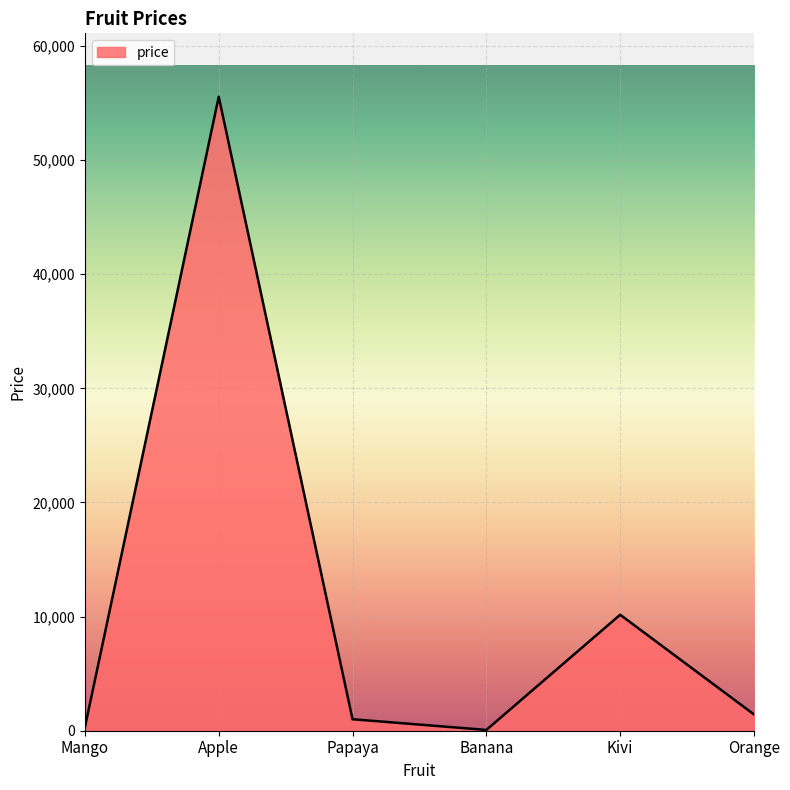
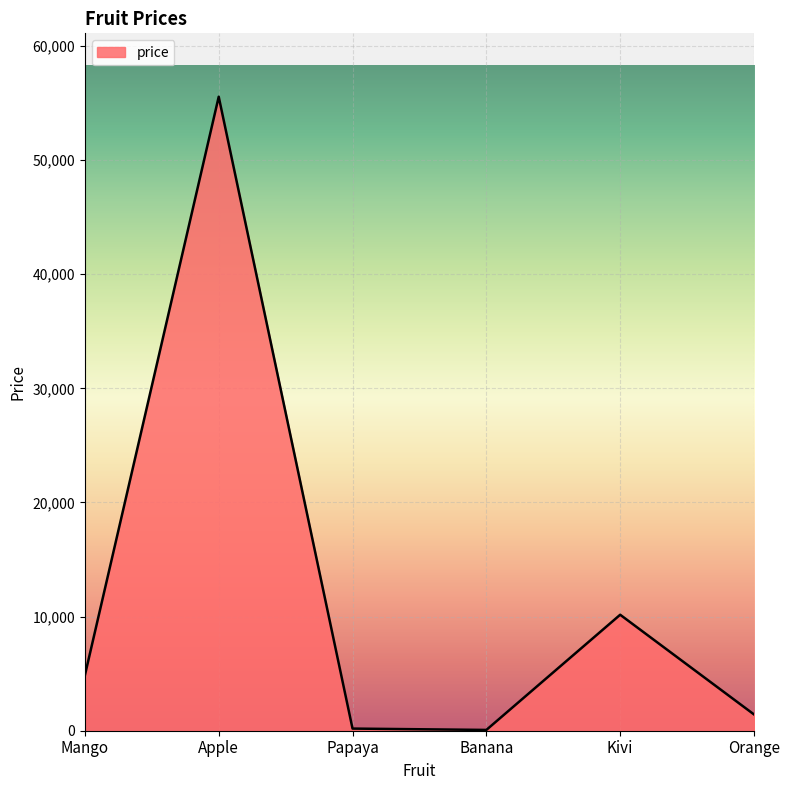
  {
-   "Mango": "300",
+   "Mango": "4,900",
    "Apple": "55,600",
-   "Papaya": "1,000",
+   "Papaya": "200",
    "Banana": "100",
    "Kivi": "10,200",
    "Orange": "1,400"
  }
